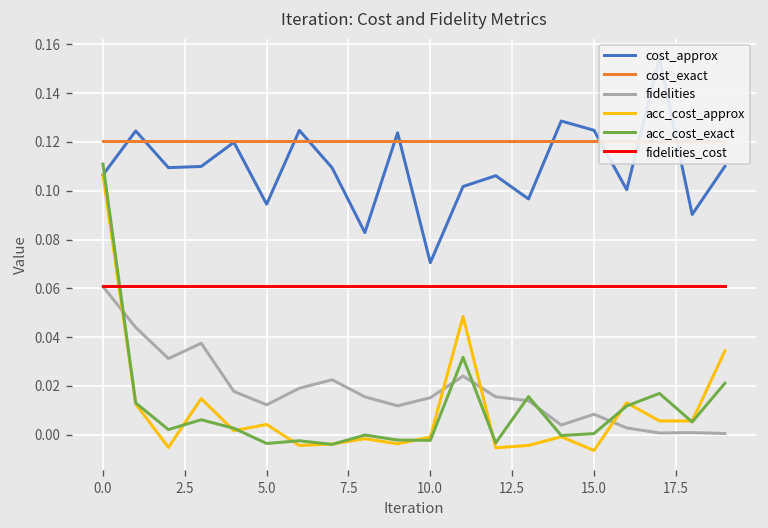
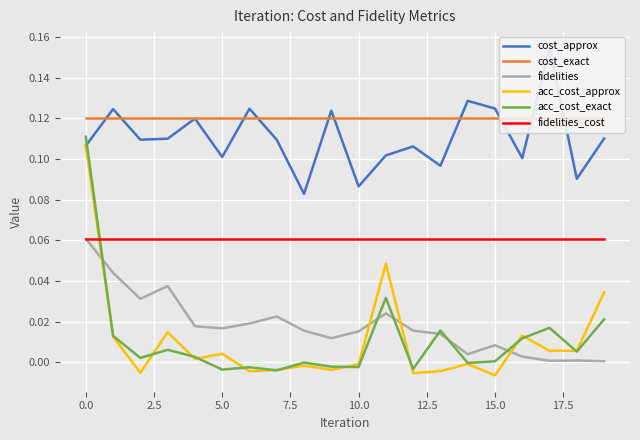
  {
    "cost_approx": {
-     "5.0": 0.094,
-     "10.0": 0.071,
+     "5.0": 0.101,
+     "10.0": 0.087,
      "15.0": 0.125
    },
    "cost_exact": {
      "0.0": 0.120,
      "5.0": 0.120,
      "10.0": 0.120,
      "15.0": 0.120
    },
    "fidelities": {
-     "5.0": 0.012,
+     "5.0": 0.017,
      "10.0": 0.015,
      "15.0": 0.008
    },
    "acc_cost_approx": {
      "5.0": 0.004,
      "10.0": -0.001,
      "15.0": -0.006
    },
    "acc_cost_exact": {
      "0.0": 0.111,
      "5.0": -0.004,
      "10.0": -0.002,
      "15.0": 0.001
    },
    "fidelities_cost": {
      "5.0": 0.061,
      "10.0": 0.061,
      "15.0": 0.061
    }
  }
